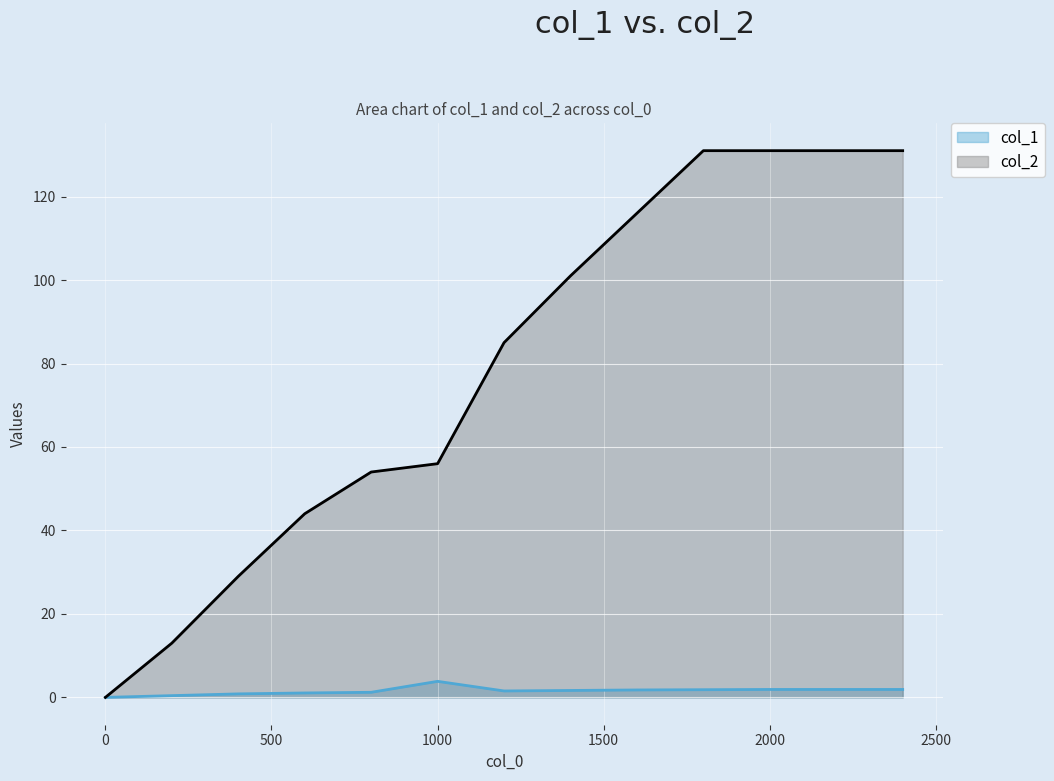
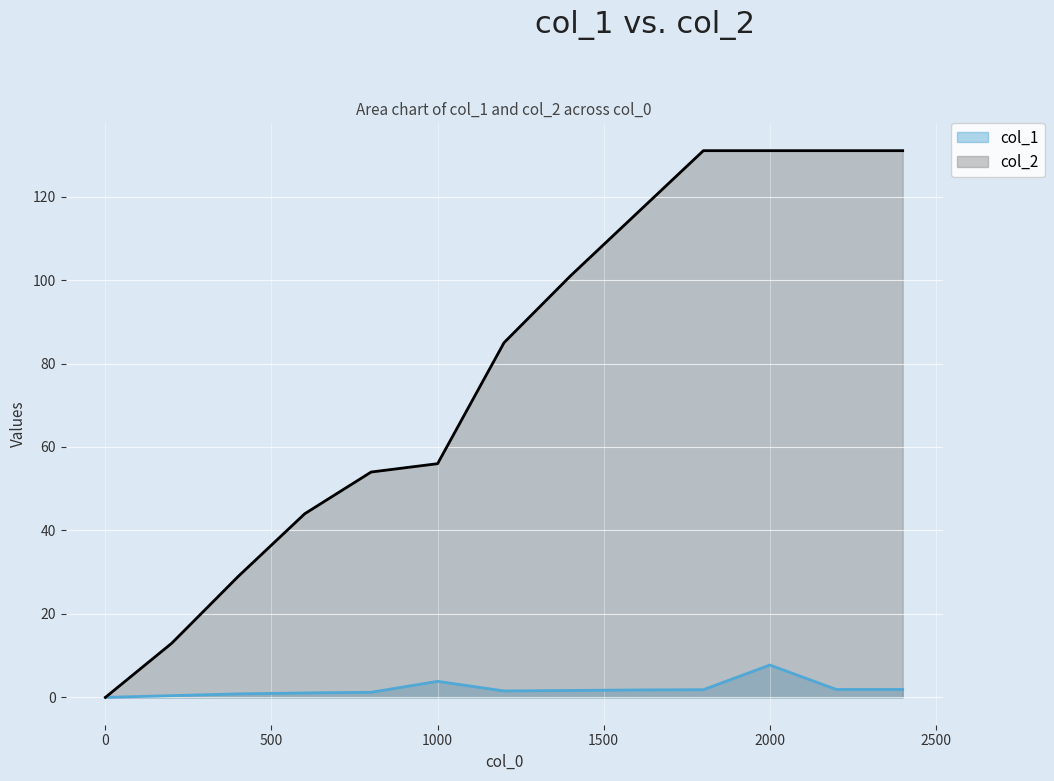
  {
    "col_1": {
      "1000": 4,
-     "2000": 2
+     "2000": 8
    },
    "col_2": {
      "1000": 56,
      "2000": 131
    }
  }
